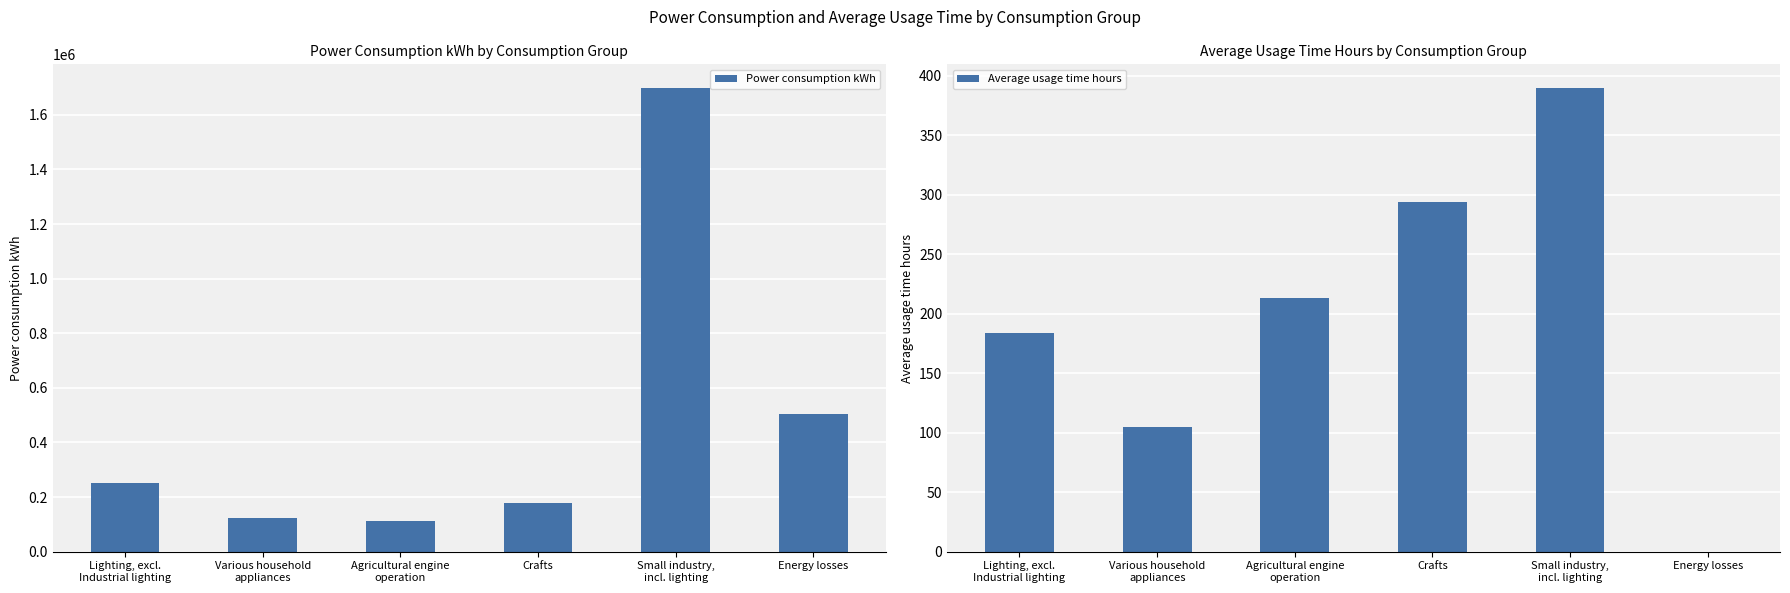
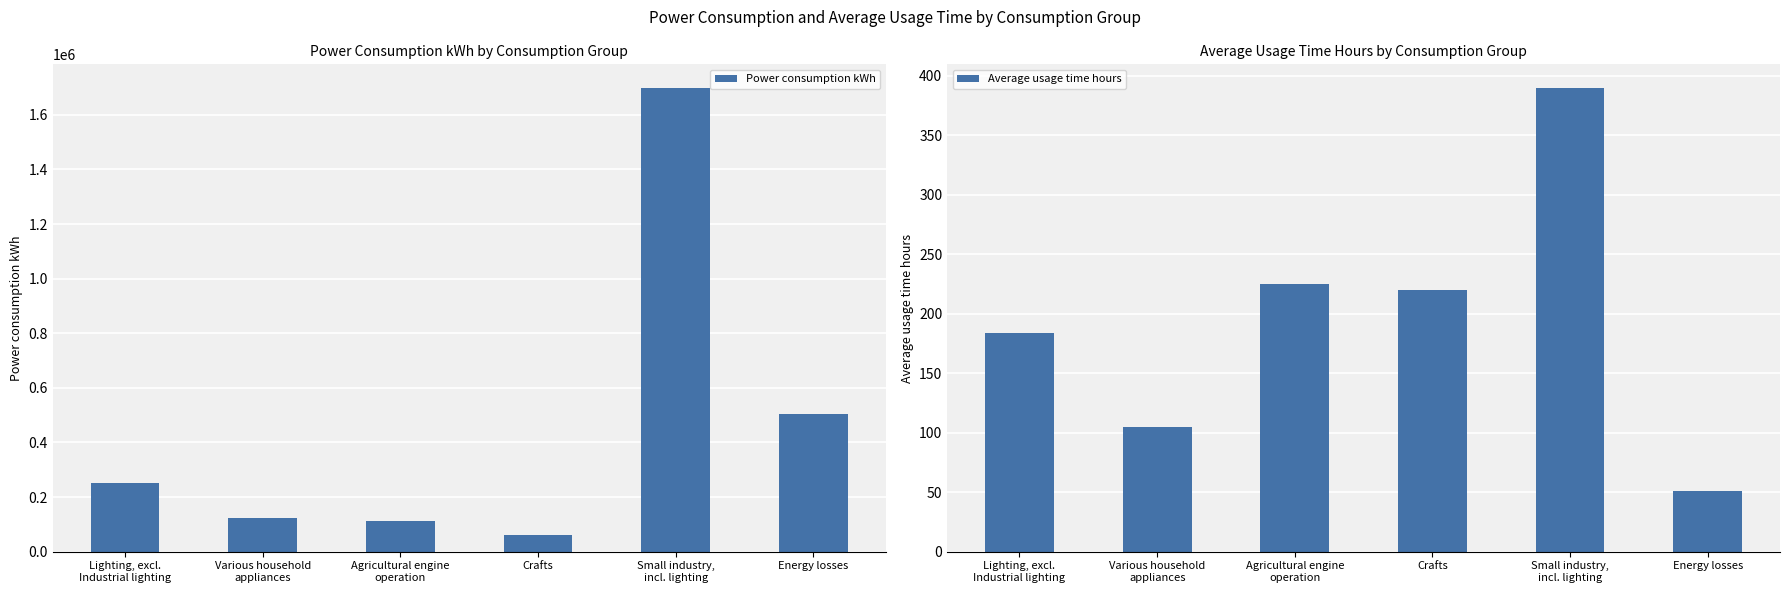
  {
    "Power Consumption kWh by Consumption Group": {
      "Lighting, excl. Industrial lighting": 250000,
      "Various household appliances": 120000,
      "Agricultural engine operation": 110000,
-     "Crafts": 180000,
+     "Crafts": 60000,
      "Small industry, incl. lighting": 1700000,
      "Energy losses": 500000
    },
    "Average Usage Time Hours by Consumption Group": {
      "Lighting, excl. Industrial lighting": 184,
      "Various household appliances": 105,
-     "Agricultural engine operation": 213,
-     "Crafts": 294,
+     "Agricultural engine operation": 225,
+     "Crafts": 220,
      "Small industry, incl. lighting": 390,
-     "Energy losses": 0
+     "Energy losses": 51
    }
  }
